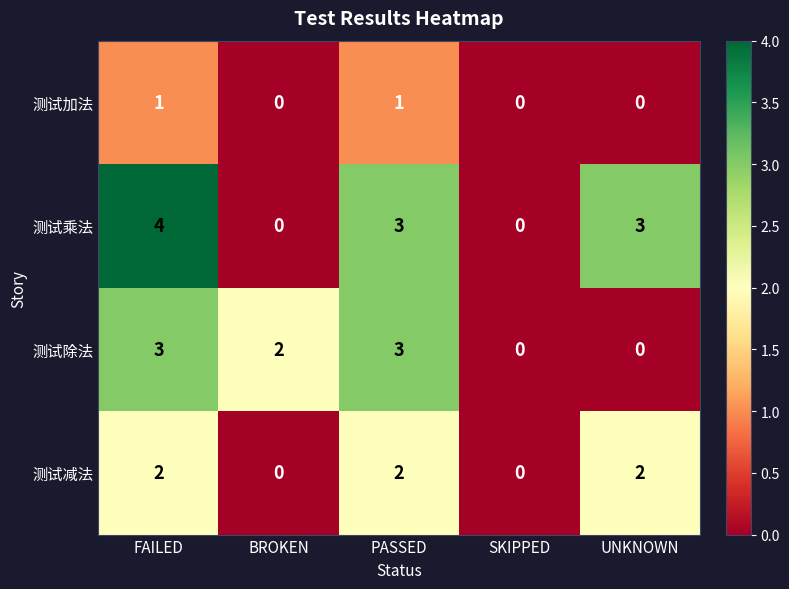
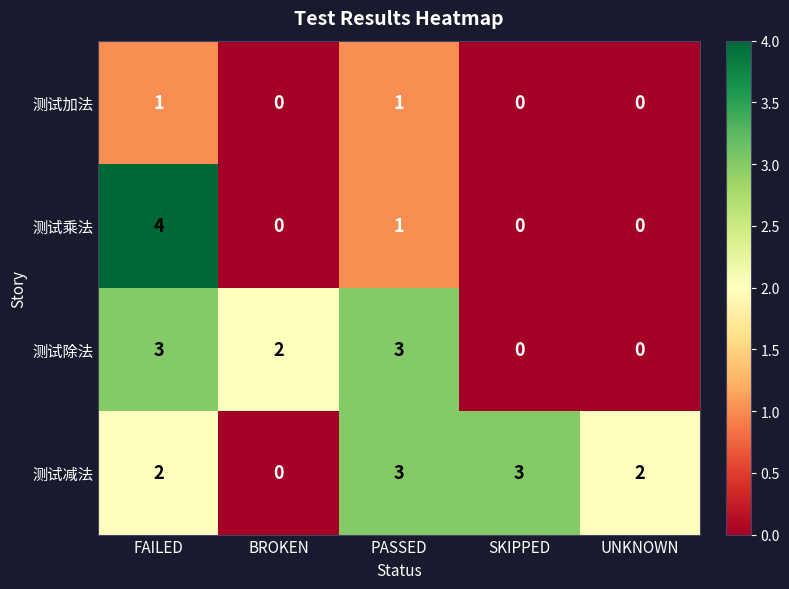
  {
    "测试加法": {
      "FAILED": 1,
      "BROKEN": 0,
      "PASSED": 1,
      "SKIPPED": 0,
      "UNKNOWN": 0
    },
    "测试乘法": {
      "FAILED": 4,
      "BROKEN": 0,
-     "PASSED": 3,
+     "PASSED": 1,
      "SKIPPED": 0,
-     "UNKNOWN": 3
+     "UNKNOWN": 0
    },
    "测试除法": {
      "FAILED": 3,
      "BROKEN": 2,
      "PASSED": 3,
      "SKIPPED": 0,
      "UNKNOWN": 0
    },
    "测试减法": {
      "FAILED": 2,
      "BROKEN": 0,
-     "PASSED": 2,
-     "SKIPPED": 0,
+     "PASSED": 3,
+     "SKIPPED": 3,
      "UNKNOWN": 2
    }
  }
